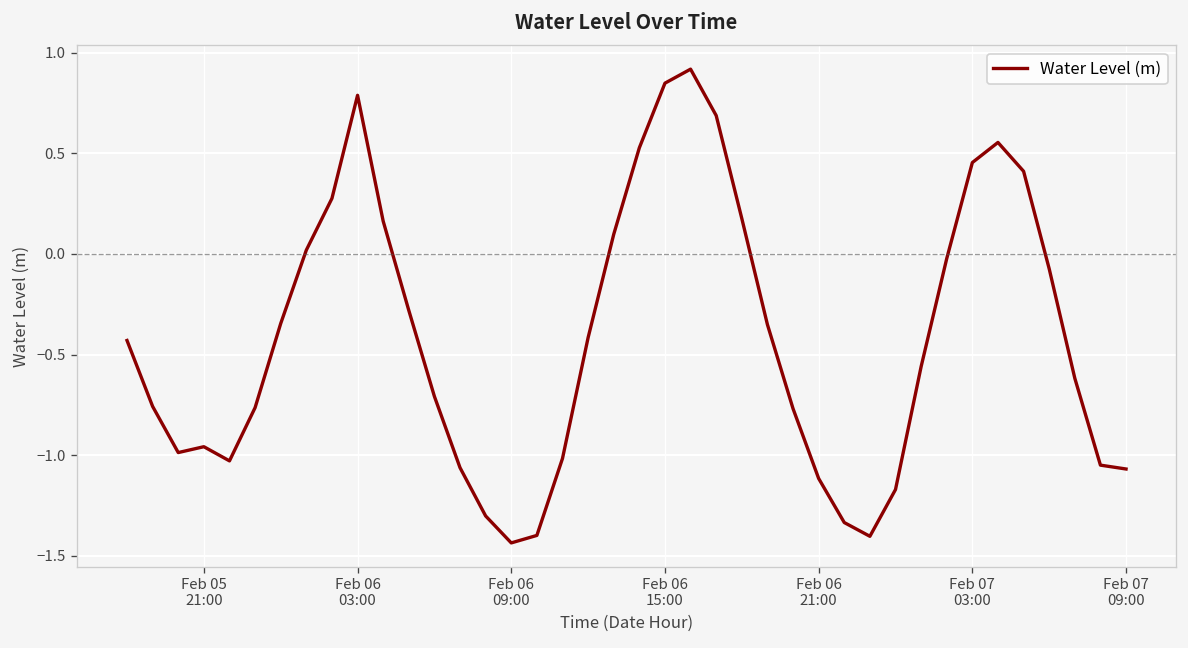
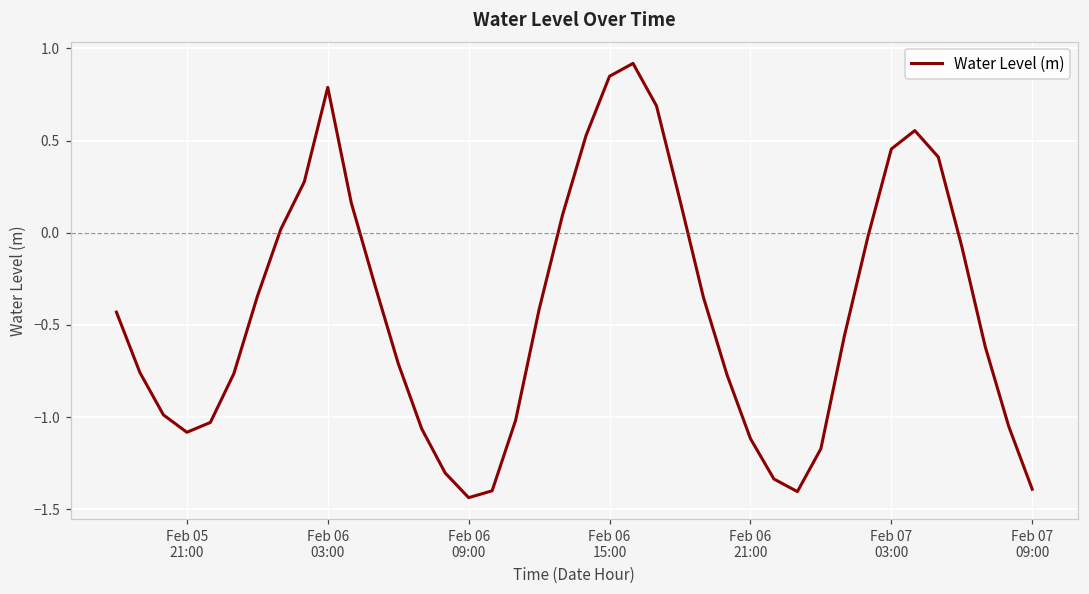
  {
-   "Feb 05 21:00": -0.96,
+   "Feb 05 21:00": -1.08,
    "Feb 06 03:00": 0.79,
    "Feb 06 09:00": -1.44,
    "Feb 06 15:00": 0.85,
    "Feb 06 21:00": -1.12,
    "Feb 07 03:00": 0.45,
-   "Feb 07 09:00": -1.07
+   "Feb 07 09:00": -1.39
  }
